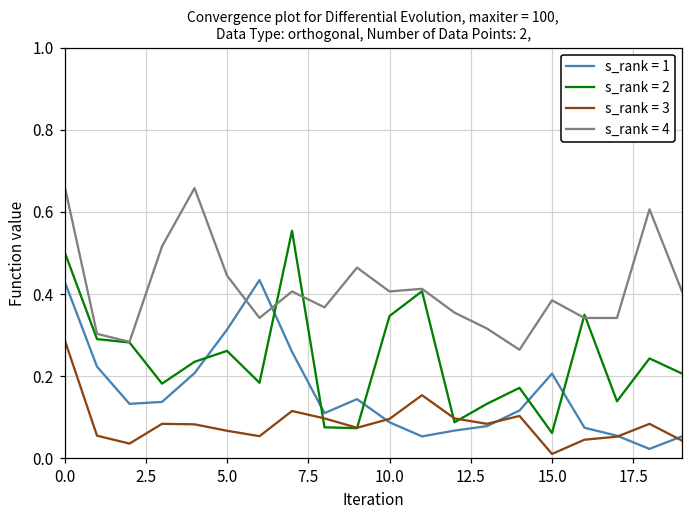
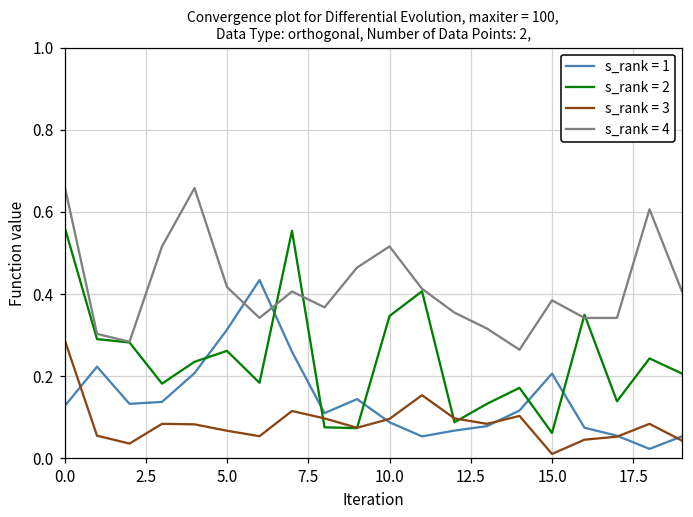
  {
    "s_rank = 1": {
-     "0.0": 0.43,
+     "0.0": 0.13,
      "5.0": 0.31,
      "10.0": 0.09,
      "15.0": 0.21
    },
    "s_rank = 2": {
-     "0.0": 0.50,
+     "0.0": 0.56,
      "5.0": 0.26,
      "10.0": 0.35,
      "15.0": 0.06
    },
    "s_rank = 3": {
      "0.0": 0.29,
      "5.0": 0.07,
      "10.0": 0.10,
      "15.0": 0.01
    },
    "s_rank = 4": {
      "0.0": 0.66,
-     "5.0": 0.45,
-     "10.0": 0.41,
+     "5.0": 0.42,
+     "10.0": 0.52,
      "15.0": 0.38
    }
  }
